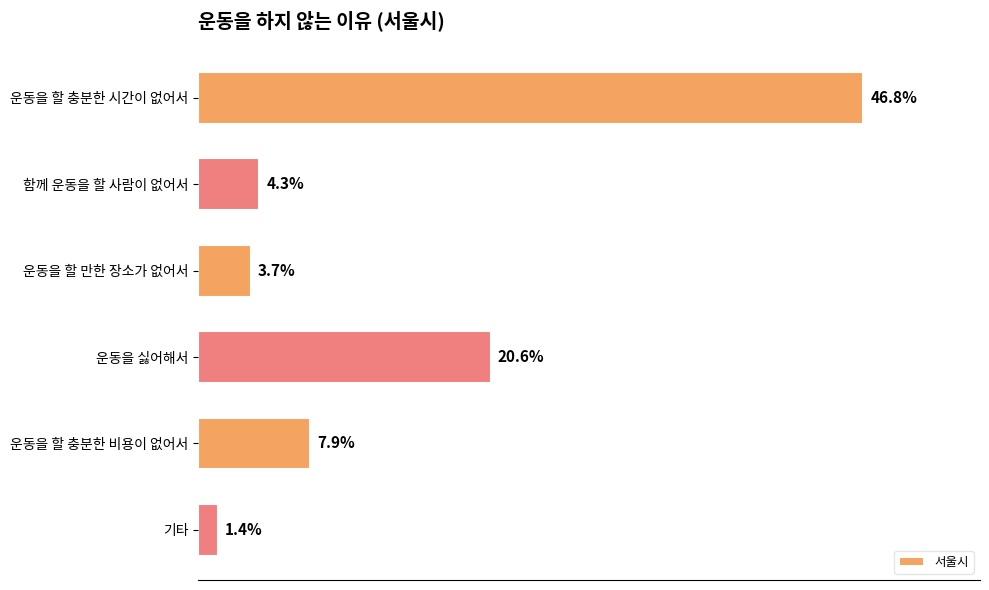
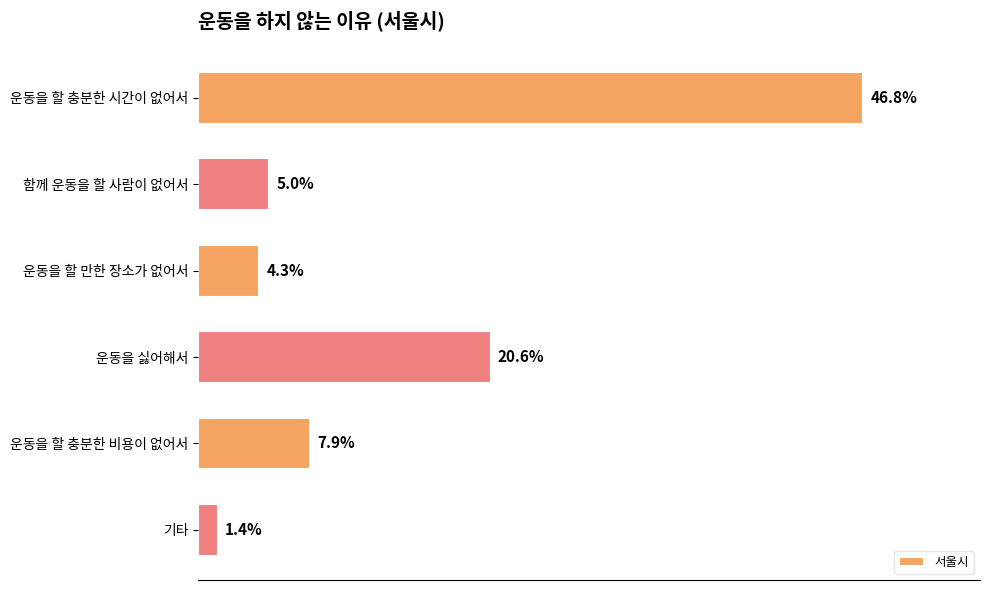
  {
    "운동을 할 충분한 시간이 없어서": "46.8%",
-   "함께 운동을 할 사람이 없어서": "4.3%",
-   "운동을 할 만한 장소가 없어서": "3.7%",
+   "함께 운동을 할 사람이 없어서": "5.0%",
+   "운동을 할 만한 장소가 없어서": "4.3%",
    "운동을 싫어해서": "20.6%",
    "운동을 할 충분한 비용이 없어서": "7.9%",
    "기타": "1.4%"
  }
